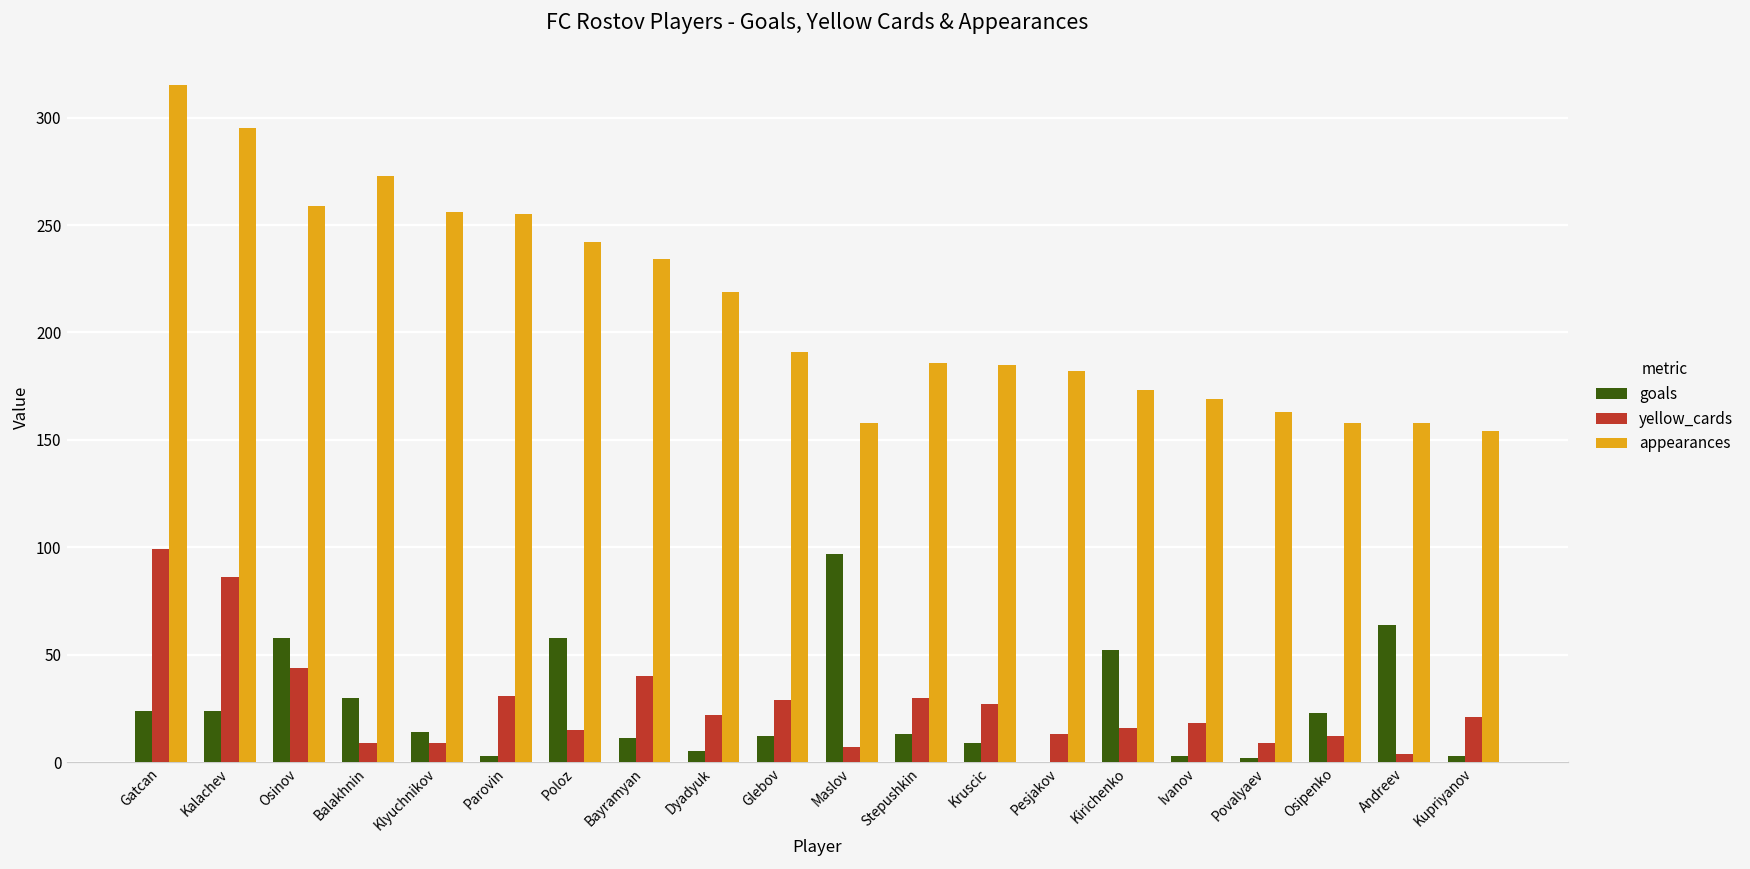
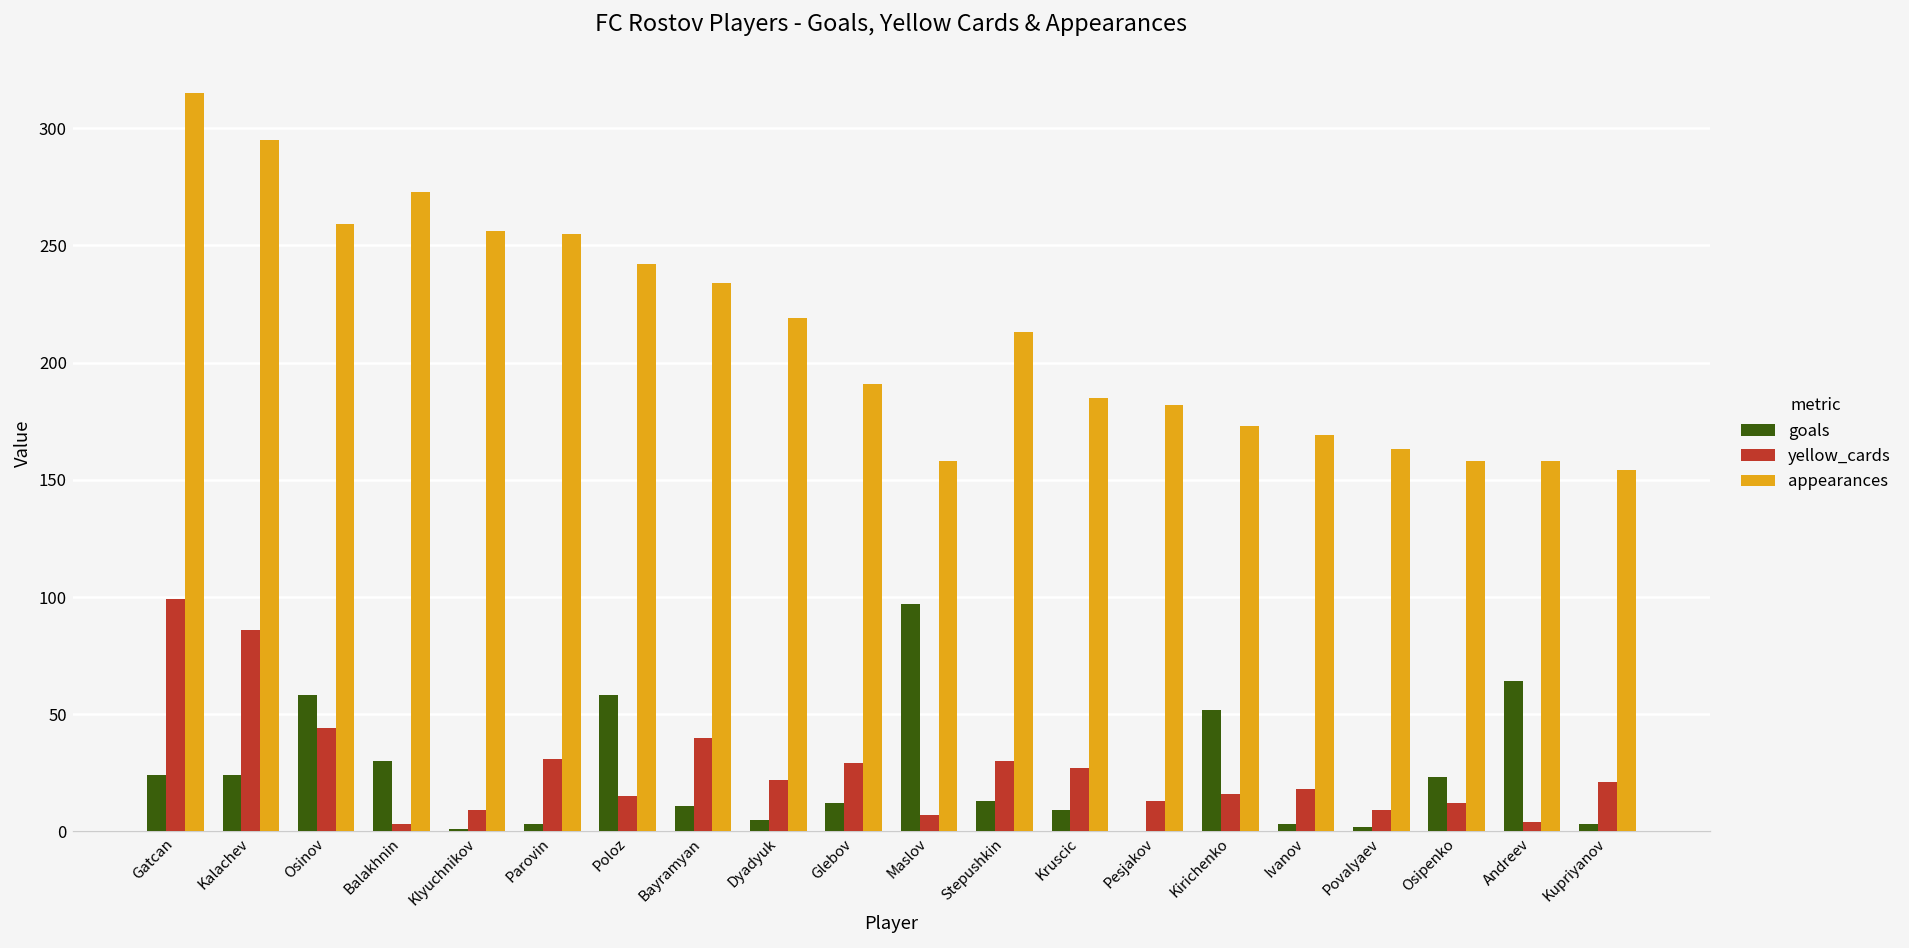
  {
    "goals": {
      "Gatcan": 24,
      "Kalachev": 24,
      "Osinov": 58,
      "Balakhnin": 30,
-     "Klyuchnikov": 14,
+     "Klyuchnikov": 1,
      "Parovin": 3,
      "Poloz": 58,
      "Bayramyan": 11,
      "Dyadyuk": 5,
      "Glebov": 12,
      "Maslov": 97,
      "Stepushkin": 13,
      "Kruscic": 9,
      "Pesjakov": 0,
      "Kirichenko": 52,
      "Ivanov": 3,
      "Povalyaev": 2,
      "Osipenko": 23,
      "Andreev": 64,
      "Kupriyanov": 3
    },
    "yellow_cards": {
      "Gatcan": 99,
      "Kalachev": 86,
      "Osinov": 44,
-     "Balakhnin": 9,
+     "Balakhnin": 3,
      "Klyuchnikov": 9,
      "Parovin": 31,
      "Poloz": 15,
      "Bayramyan": 40,
      "Dyadyuk": 22,
      "Glebov": 29,
      "Maslov": 7,
      "Stepushkin": 30,
      "Kruscic": 27,
      "Pesjakov": 13,
      "Kirichenko": 16,
      "Ivanov": 18,
      "Povalyaev": 9,
      "Osipenko": 12,
      "Andreev": 4,
      "Kupriyanov": 21
    },
    "appearances": {
      "Gatcan": 315,
      "Kalachev": 295,
      "Osinov": 259,
      "Balakhnin": 273,
      "Klyuchnikov": 256,
      "Parovin": 255,
      "Poloz": 242,
      "Bayramyan": 234,
      "Dyadyuk": 219,
      "Glebov": 191,
      "Maslov": 158,
-     "Stepushkin": 186,
+     "Stepushkin": 213,
      "Kruscic": 185,
      "Pesjakov": 182,
      "Kirichenko": 173,
      "Ivanov": 169,
      "Povalyaev": 163,
      "Osipenko": 158,
      "Andreev": 158,
      "Kupriyanov": 154
    }
  }
